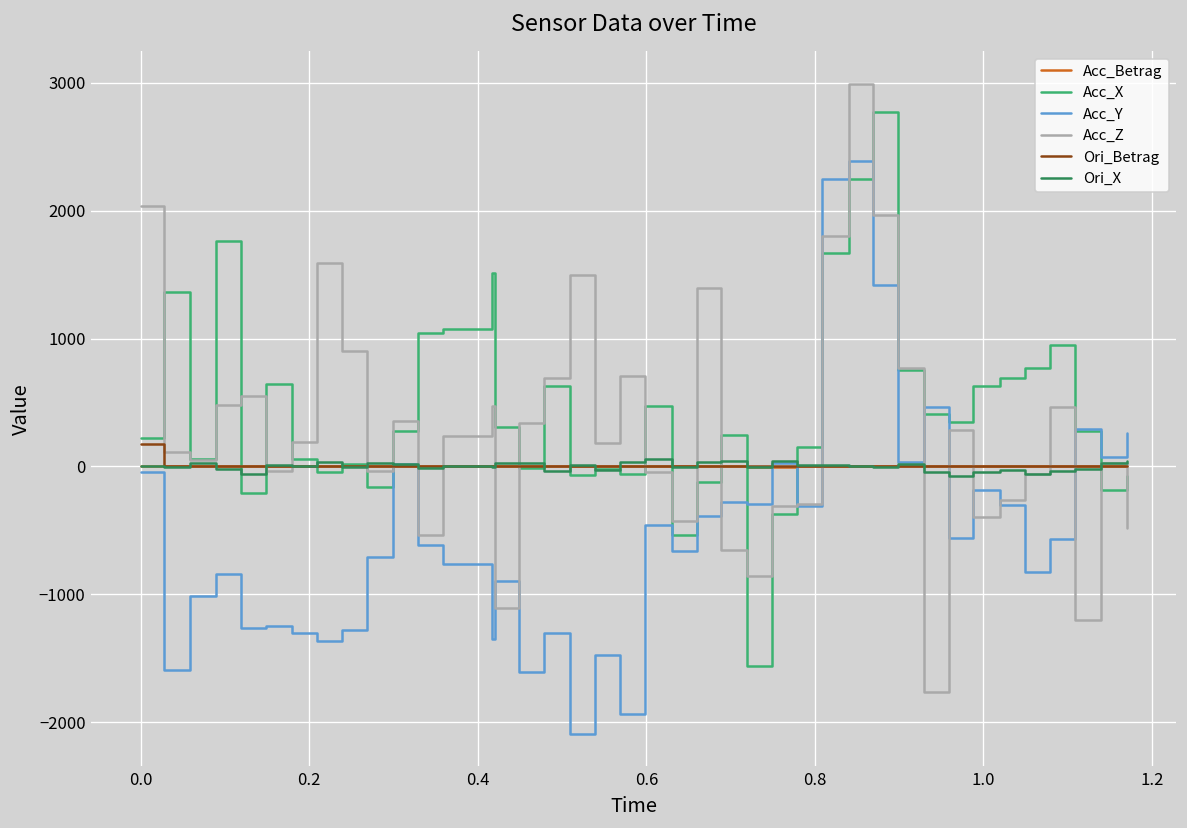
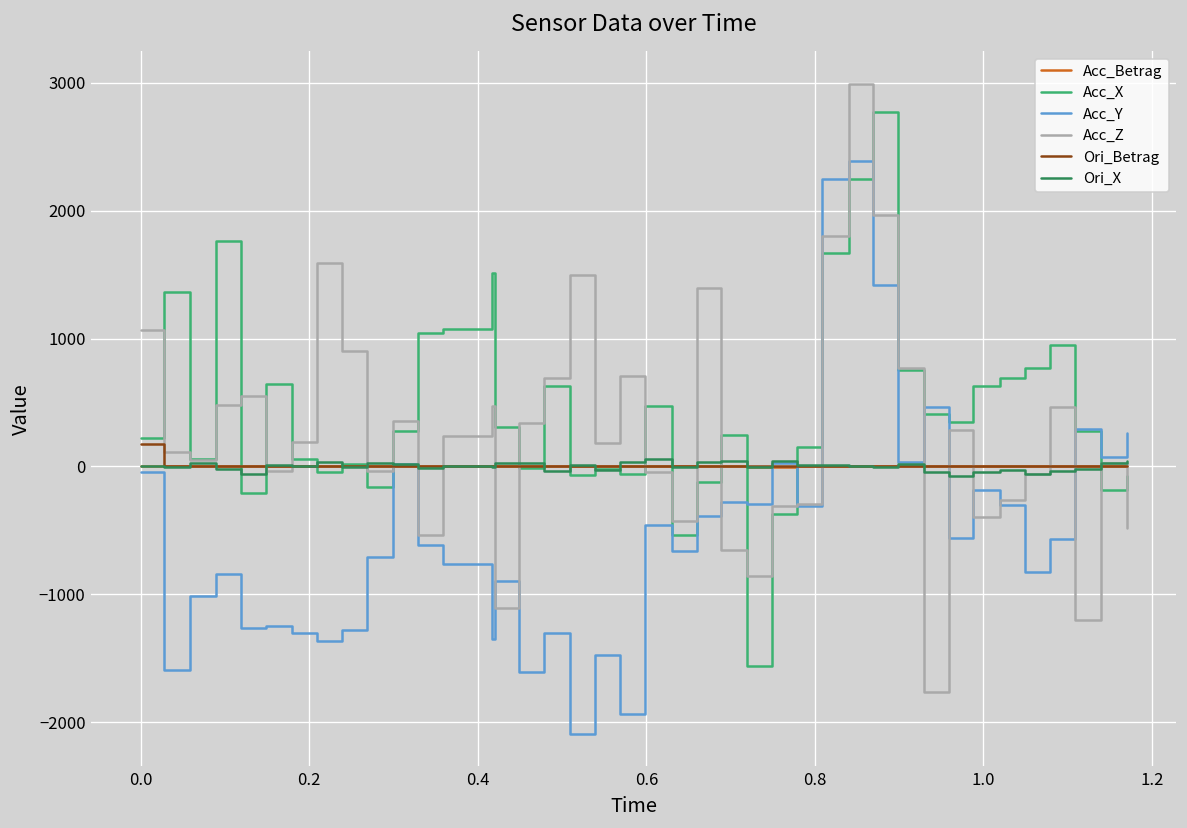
  {
    "Acc_Y": {
      "0.0": -40
    },
    "Acc_Z": {
-     "0.0": 2040
+     "0.0": 1070
    },
    "Ori_Betrag": {
      "0.0": 170
    }
  }
